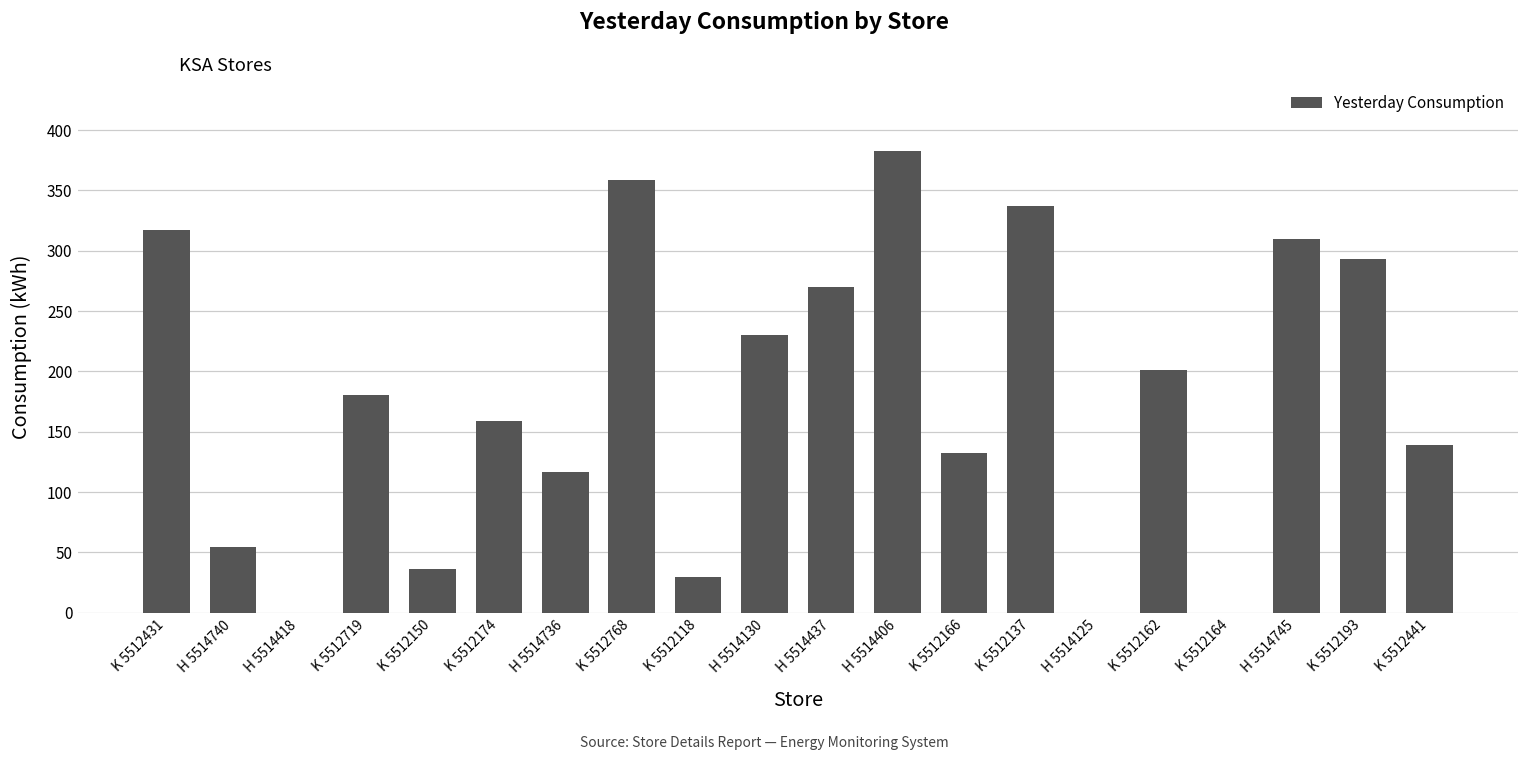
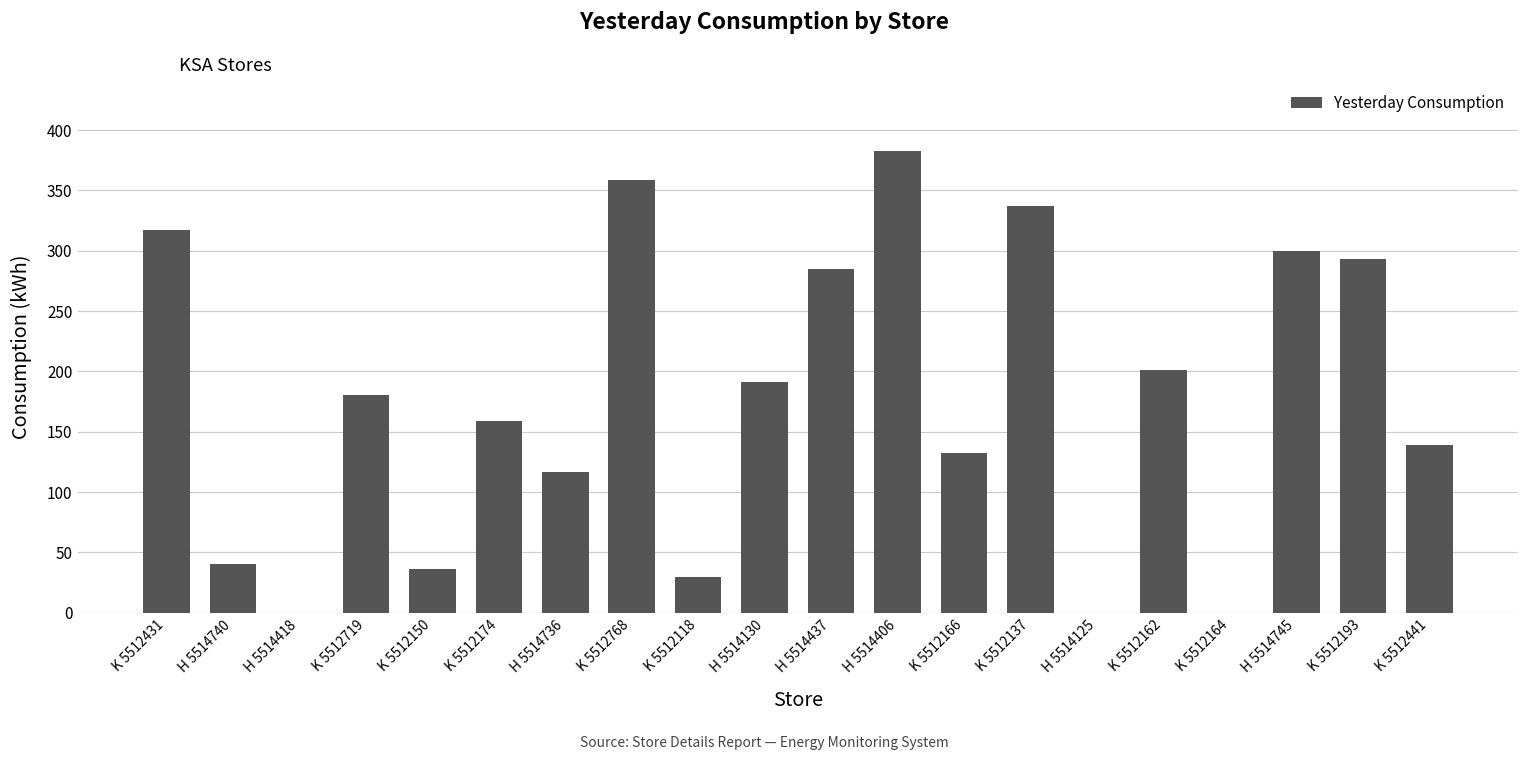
  {
    "K 5512431": 317,
-   "H 5514740": 55,
+   "H 5514740": 40,
    "H 5514418": 0,
    "K 5512719": 181,
    "K 5512150": 36,
    "K 5512174": 158,
    "H 5514736": 116,
    "K 5512768": 358,
    "K 5512118": 29,
-   "H 5514130": 230,
-   "H 5514437": 269,
+   "H 5514130": 191,
+   "H 5514437": 284,
    "H 5514406": 383,
    "K 5512166": 132,
    "K 5512137": 337,
    "H 5514125": 0,
    "K 5512162": 201,
    "K 5512164": 0,
-   "H 5514745": 309,
+   "H 5514745": 300,
    "K 5512193": 293,
    "K 5512441": 139
  }
